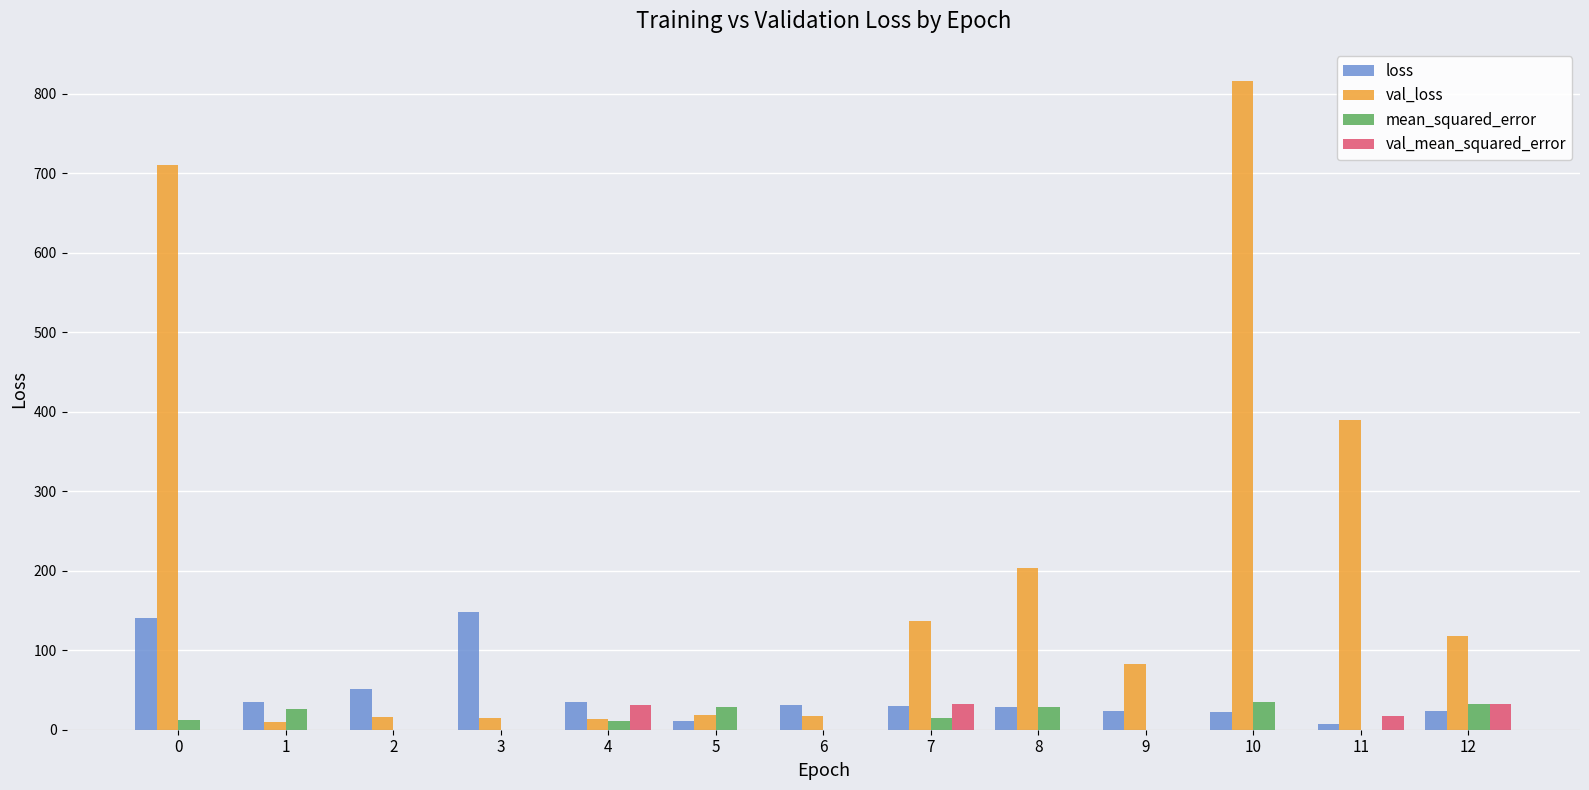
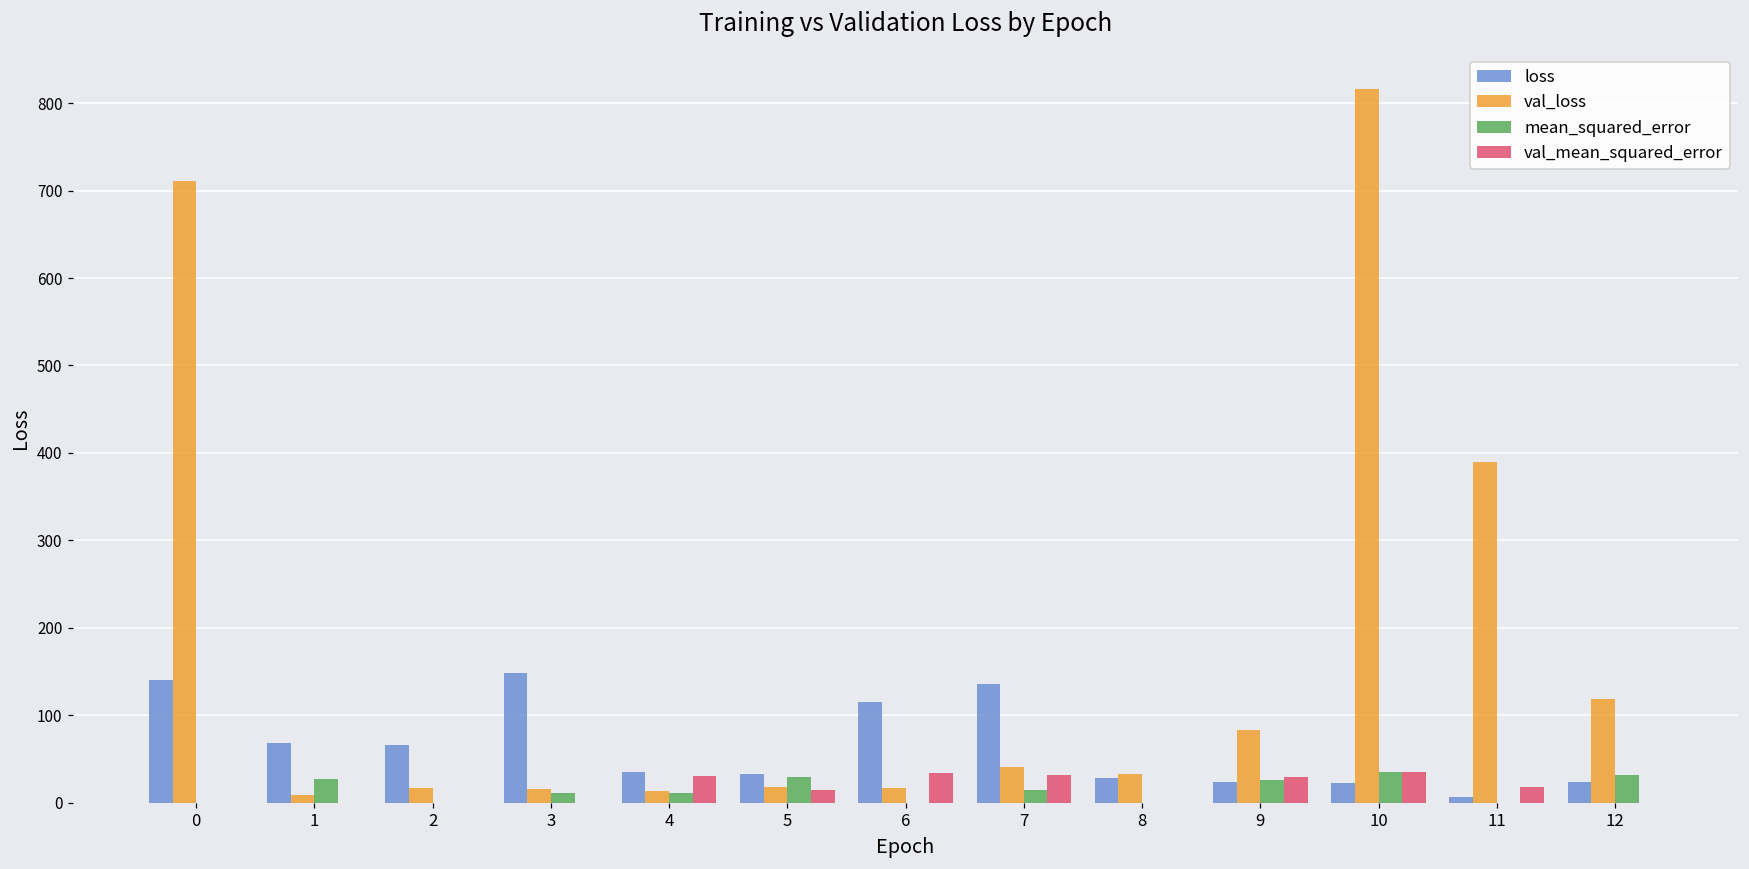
  {
    "loss": {
      "0": 140,
-     "1": 40,
-     "2": 50,
+     "1": 70,
+     "2": 70,
      "3": 150,
      "4": 30,
-     "5": 10,
-     "6": 30,
-     "7": 30,
+     "5": 30,
+     "6": 120,
+     "7": 140,
      "8": 30,
      "9": 20,
      "10": 20,
      "11": 10,
      "12": 20
    },
    "val_loss": {
      "0": 710,
      "1": 10,
      "2": 20,
      "3": 20,
      "4": 10,
      "5": 20,
      "6": 20,
-     "7": 140,
-     "8": 200,
+     "7": 40,
+     "8": 30,
      "9": 80,
      "10": 820,
      "11": 390,
      "12": 120
    },
    "mean_squared_error": {
-     "0": 10,
+     "0": 0,
      "1": 30,
-     "3": 0,
+     "3": 10,
      "4": 10,
      "5": 30,
      "7": 20,
-     "8": 30,
-     "9": 0,
+     "8": 0,
+     "9": 30,
      "10": 40,
      "12": 30
    },
    "val_mean_squared_error": {
      "4": 30,
-     "5": 0,
-     "6": 0,
+     "5": 10,
+     "6": 30,
      "7": 30,
-     "9": 0,
-     "10": 0,
+     "9": 30,
+     "10": 40,
      "11": 20,
-     "12": 30
+     "12": 0
    }
  }
